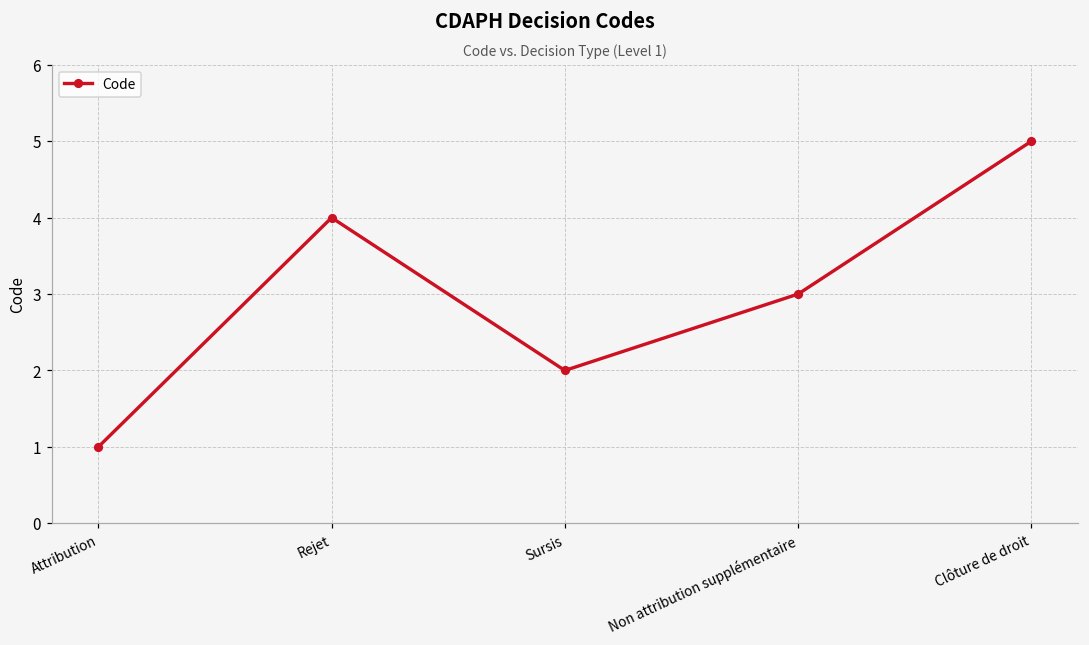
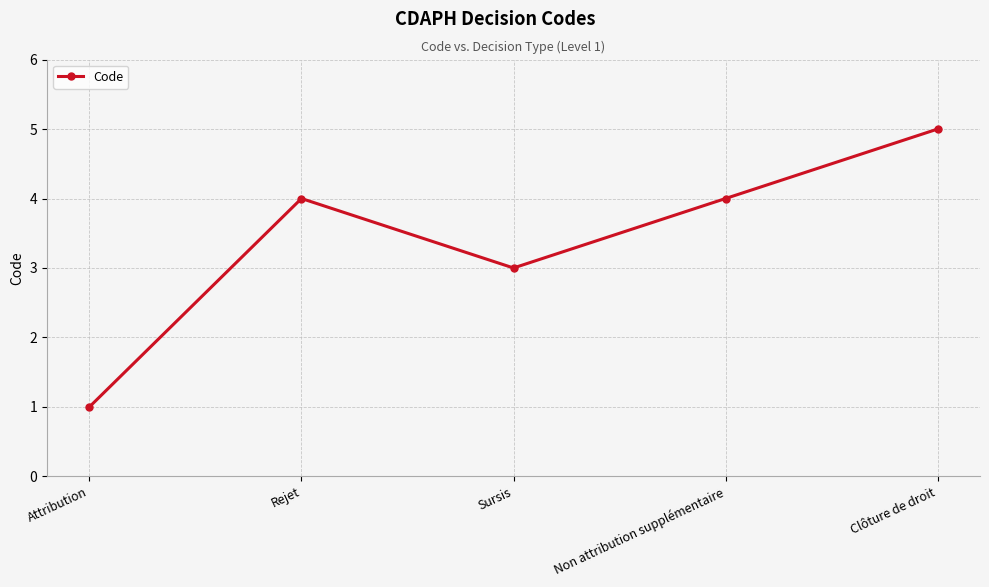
  {
    "Attribution": 1,
    "Rejet": 4,
-   "Sursis": 2,
-   "Non attribution supplémentaire": 3,
+   "Sursis": 3,
+   "Non attribution supplémentaire": 4,
    "Clôture de droit": 5
  }
